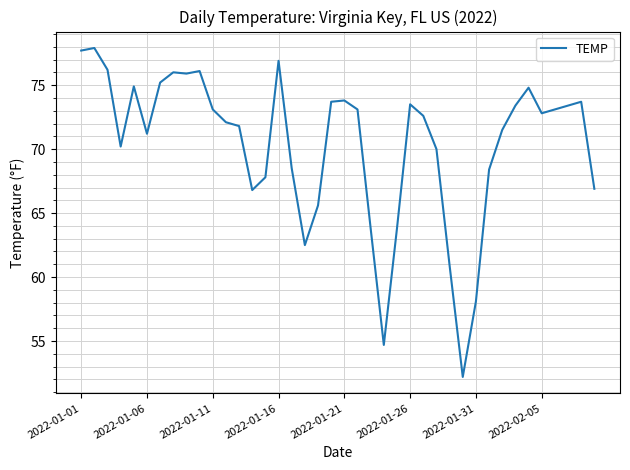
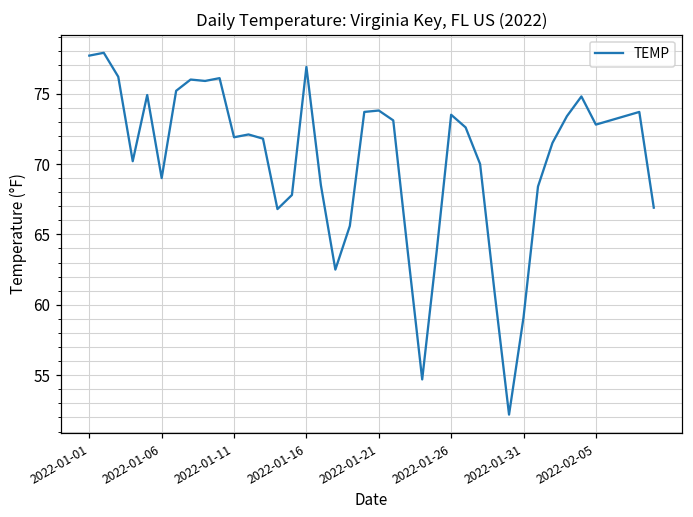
  {
    "2022-01-01": 77.7,
-   "2022-01-06": 71.2,
-   "2022-01-11": 73.1,
+   "2022-01-06": 69.0,
+   "2022-01-11": 71.9,
    "2022-01-16": 76.9,
    "2022-01-21": 73.8,
    "2022-01-26": 73.5,
-   "2022-01-31": 58.1,
+   "2022-01-31": 59.1,
    "2022-02-05": 72.8
  }
